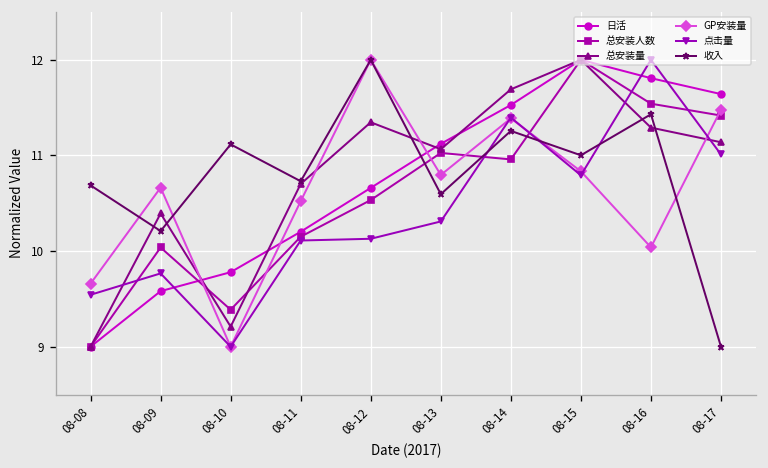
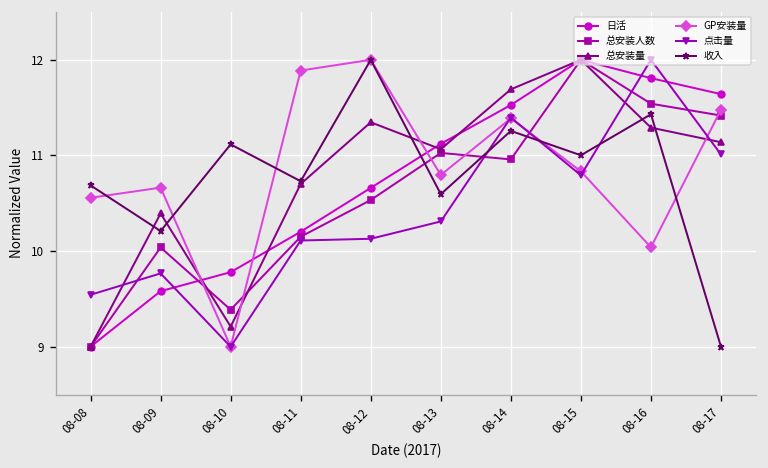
  {
    "GP安装量": {
-     "08-08": 9.7,
+     "08-08": 10.6,
      "08-09": 10.7,
-     "08-11": 10.5,
+     "08-11": 11.9,
      "08-13": 10.8,
      "08-15": 10.8,
      "08-16": 10.0,
      "08-17": 11.5
    }
  }
